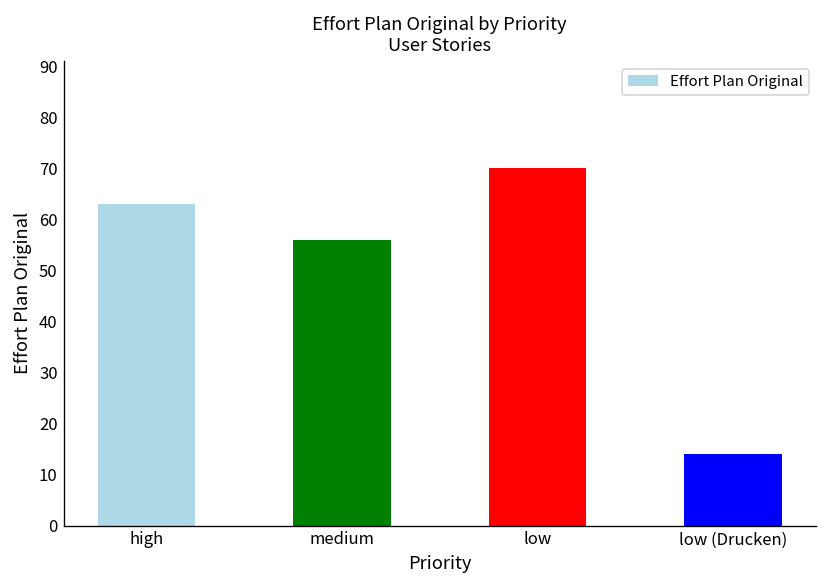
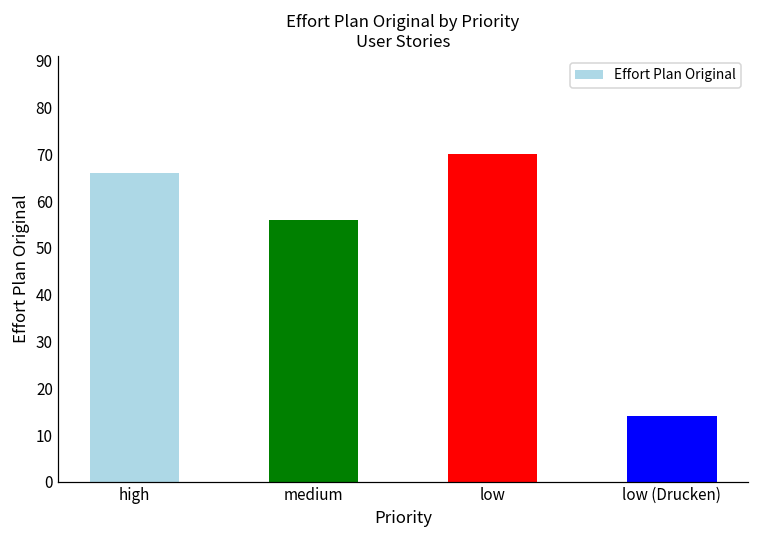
  {
-   "high": 63,
+   "high": 66,
    "medium": 56,
    "low": 70,
    "low (Drucken)": 14
  }
